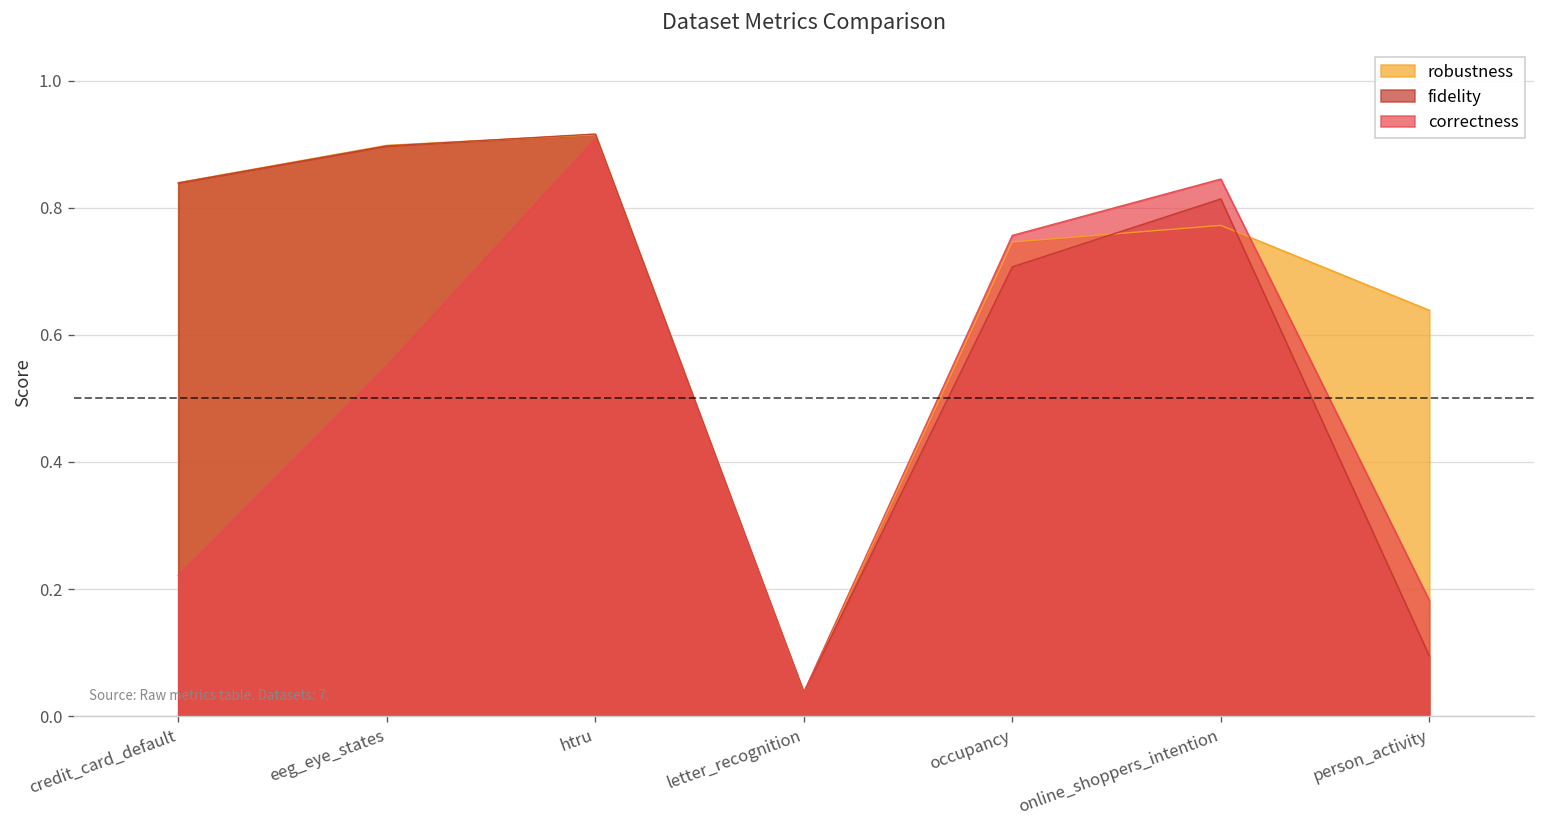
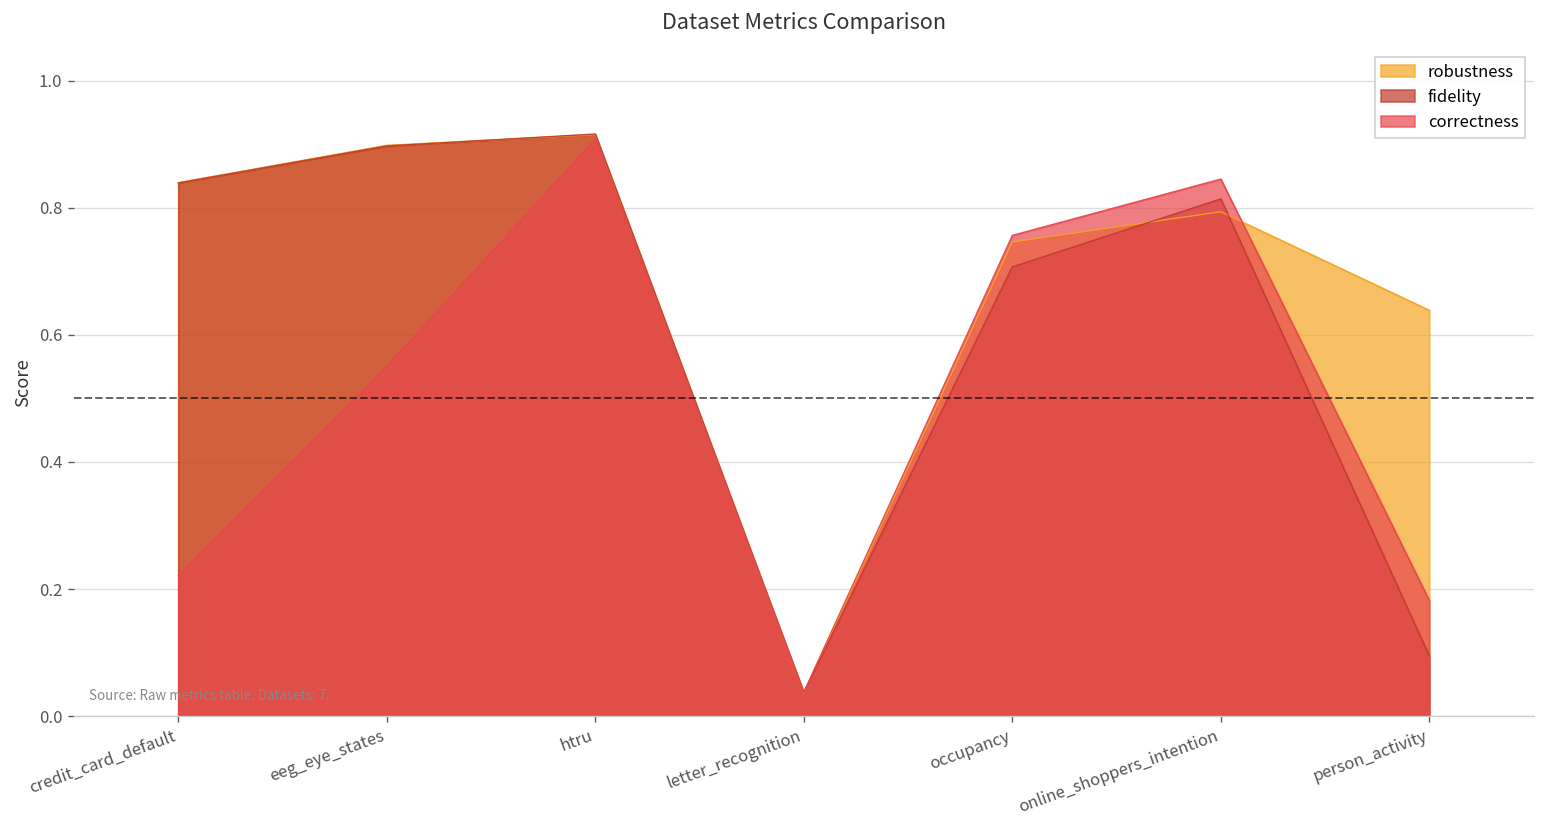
  {
    "robustness": {
      "occupancy": 0.75,
-     "online_shoppers_intention": 0.77,
+     "online_shoppers_intention": 0.79,
      "person_activity": 0.64
    }
  }
